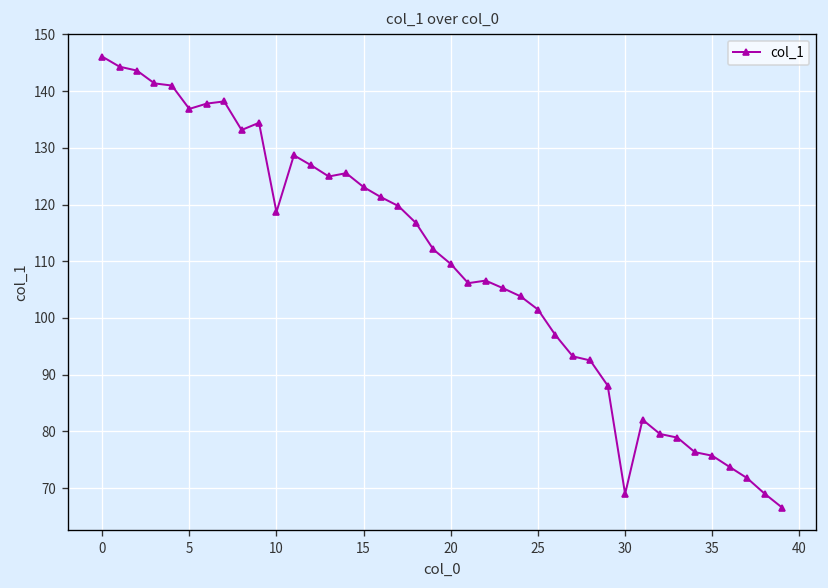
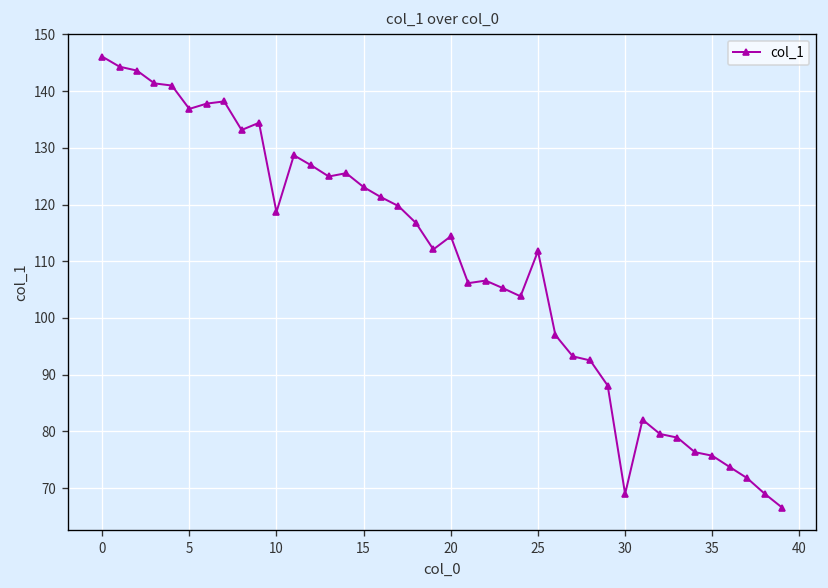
  {
    "0": 146,
    "5": 137,
    "10": 119,
    "15": 123,
-   "20": 110,
-   "25": 101,
+   "20": 114,
+   "25": 112,
    "30": 69,
    "35": 76
  }
